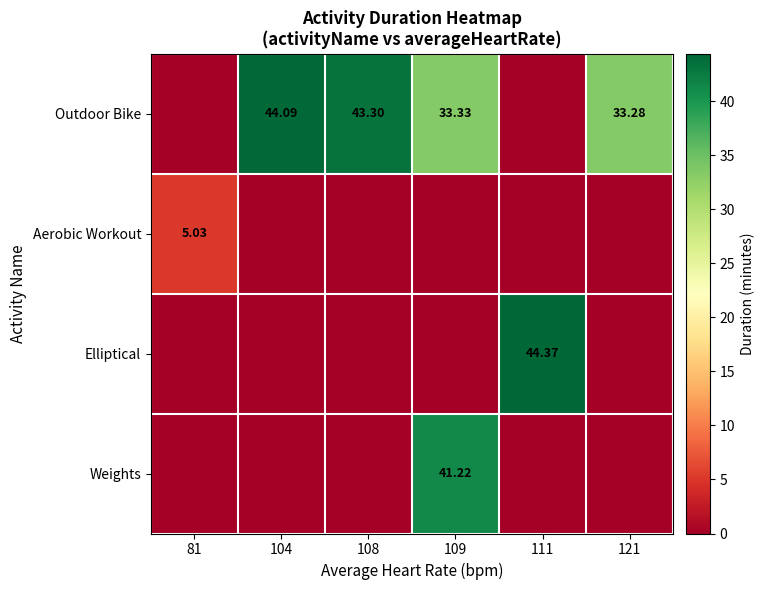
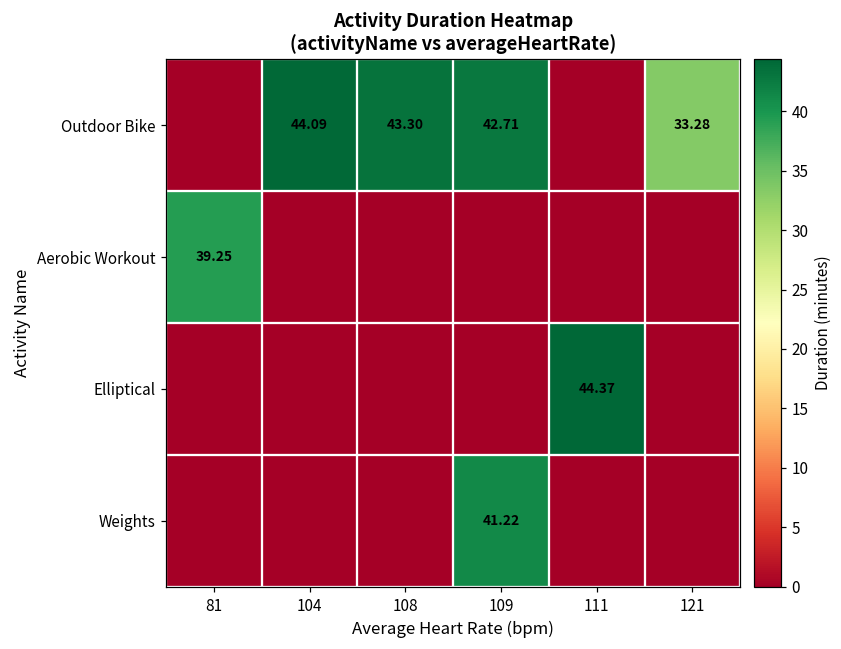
  {
    "Outdoor Bike": {
      "104": 44.09,
      "108": 43.30,
-     "109": 33.33,
+     "109": 42.71,
      "121": 33.28
    },
    "Aerobic Workout": {
-     "81": 5.03
+     "81": 39.25
    },
    "Elliptical": {
      "111": 44.37
    },
    "Weights": {
      "109": 41.22
    }
  }
